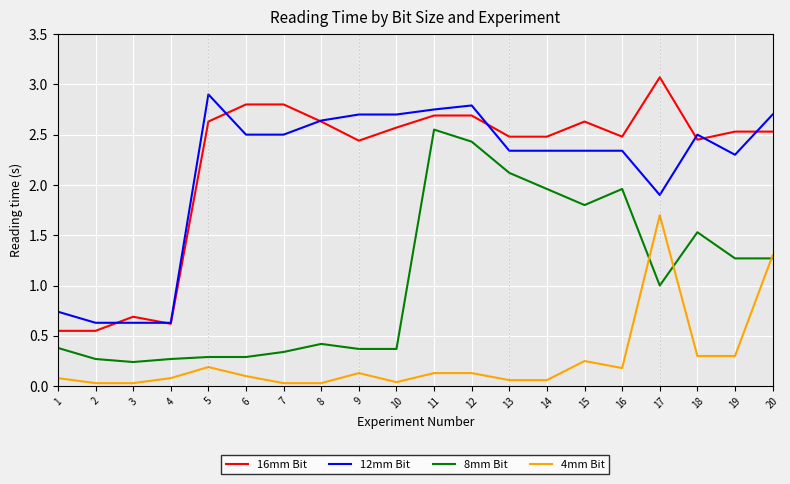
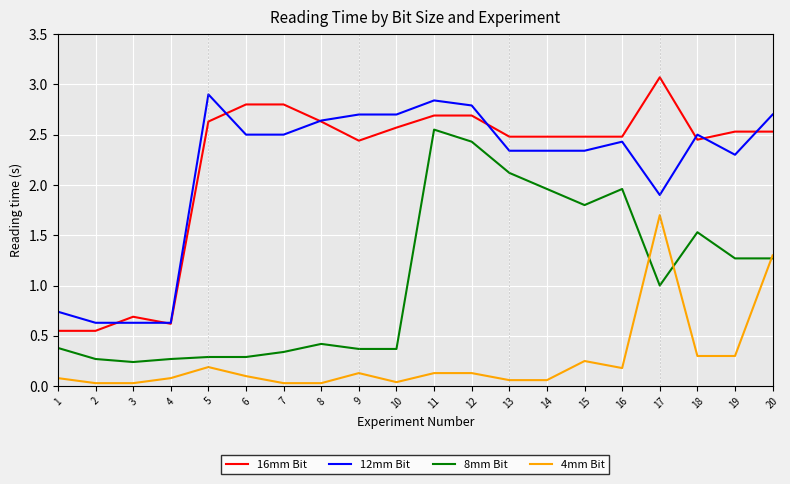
  {
    "16mm Bit": {
      "1": 0.55,
      "2": 0.55,
      "3": 0.69,
      "5": 2.63,
      "6": 2.80,
      "7": 2.80,
      "9": 2.44,
      "10": 2.57,
      "11": 2.69,
      "12": 2.69,
      "13": 2.48,
      "14": 2.48,
-     "15": 2.63,
+     "15": 2.48,
      "16": 2.48,
      "17": 3.07,
      "18": 2.45,
      "19": 2.53,
      "20": 2.53
    },
    "12mm Bit": {
      "1": 0.74,
      "2": 0.63,
      "3": 0.63,
      "5": 2.90,
      "6": 2.50,
      "7": 2.50,
      "9": 2.70,
      "10": 2.70,
-     "11": 2.75,
+     "11": 2.84,
      "12": 2.79,
      "13": 2.34,
      "14": 2.34,
      "15": 2.34,
-     "16": 2.34,
+     "16": 2.43,
      "17": 1.90,
      "18": 2.50,
      "19": 2.30,
      "20": 2.70
    },
    "8mm Bit": {
      "1": 0.38,
      "2": 0.27,
      "3": 0.24,
      "4": 0.27,
      "5": 0.29,
      "6": 0.29,
      "7": 0.34,
      "8": 0.42,
      "9": 0.37,
      "10": 0.37,
      "11": 2.55,
      "12": 2.43,
      "13": 2.12,
      "14": 1.96,
      "15": 1.80,
      "16": 1.96,
      "17": 1.00,
      "18": 1.53,
      "19": 1.27,
      "20": 1.27
    },
    "4mm Bit": {
      "1": 0.08,
      "2": 0.03,
      "3": 0.03,
      "4": 0.08,
      "5": 0.19,
      "6": 0.10,
      "7": 0.03,
      "8": 0.03,
      "9": 0.13,
      "10": 0.04,
      "11": 0.13,
      "12": 0.13,
      "13": 0.06,
      "14": 0.06,
      "15": 0.25,
      "16": 0.18,
      "17": 1.70,
      "18": 0.30,
      "19": 0.30,
      "20": 1.30
    }
  }
